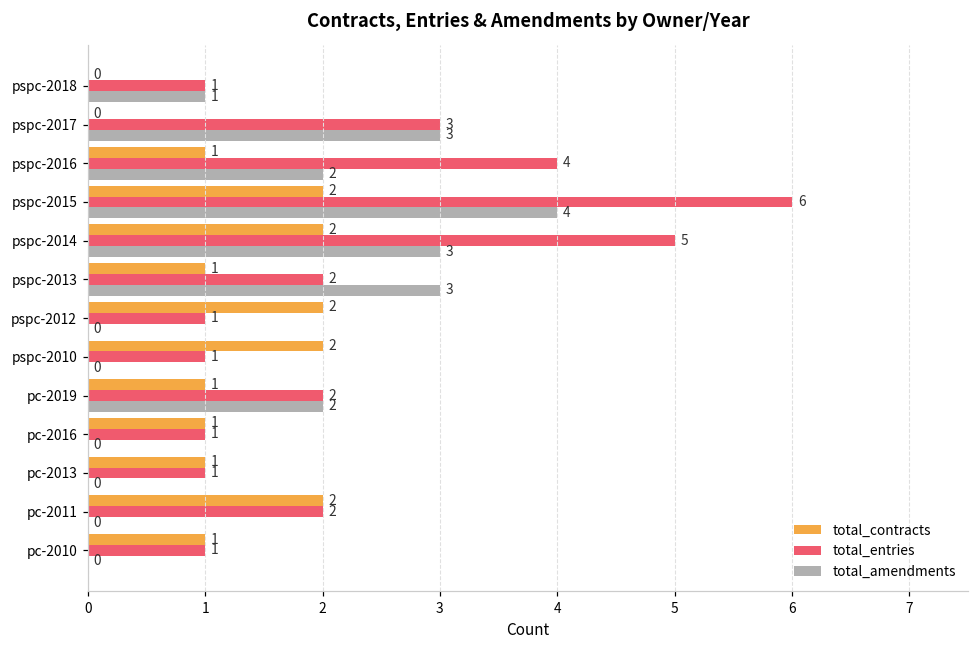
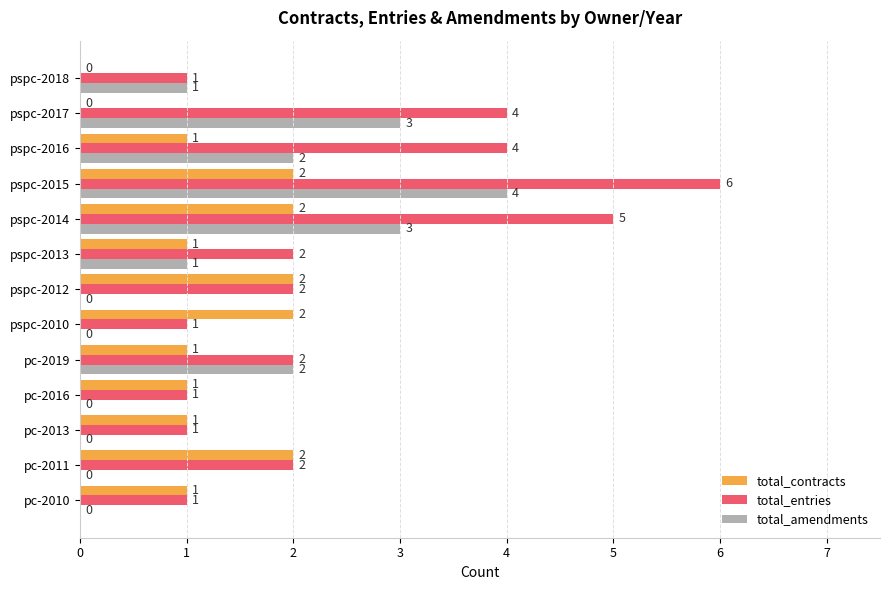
  {
    "total_contracts": {
      "pspc-2018": 0,
      "pspc-2017": 0,
      "pspc-2016": 1,
      "pspc-2015": 2,
      "pspc-2014": 2,
      "pspc-2013": 1,
      "pspc-2012": 2,
      "pspc-2010": 2,
      "pc-2019": 1
    },
    "total_entries": {
-     "pspc-2017": 3,
+     "pspc-2017": 4,
      "pspc-2016": 4,
      "pspc-2015": 6,
      "pspc-2014": 5,
      "pspc-2013": 2,
-     "pspc-2012": 1,
+     "pspc-2012": 2,
      "pspc-2010": 1
    },
    "total_amendments": {
      "pspc-2016": 2,
      "pspc-2015": 4,
      "pspc-2014": 3,
-     "pspc-2013": 3,
+     "pspc-2013": 1,
      "pspc-2012": 0,
      "pspc-2010": 0,
      "pc-2016": 0,
      "pc-2013": 0,
      "pc-2011": 0,
      "pc-2010": 0
    }
  }
